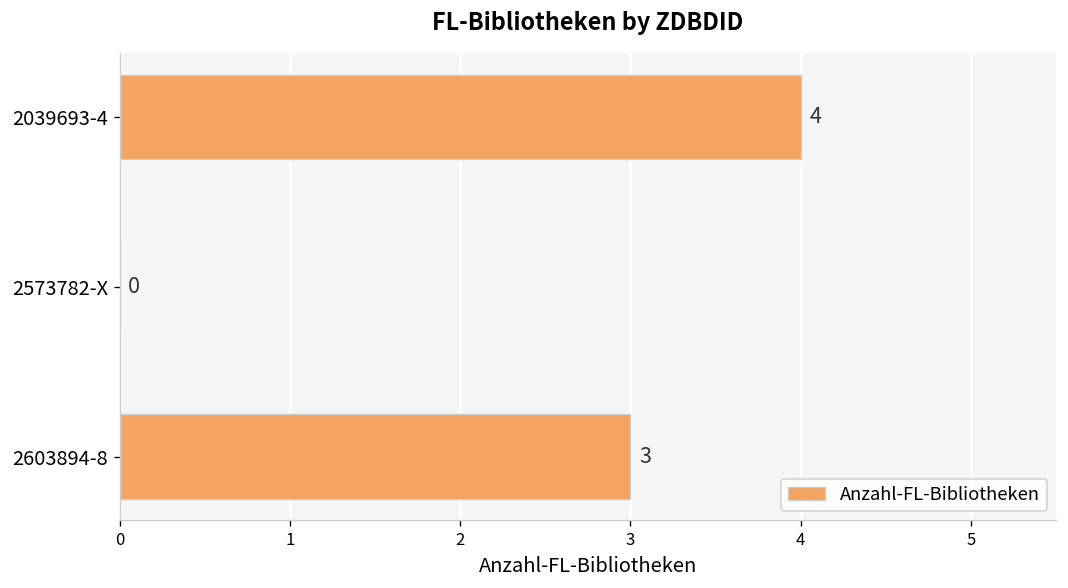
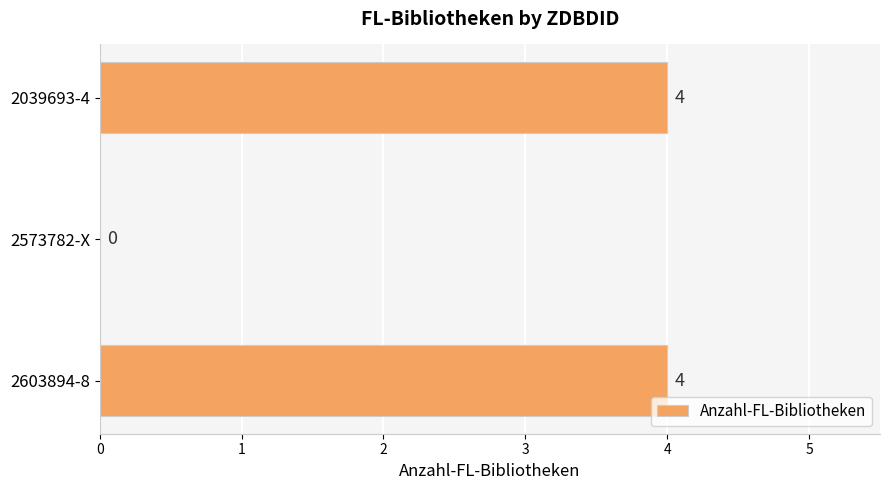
  {
    "2039693-4": 4,
    "2573782-X": 0,
-   "2603894-8": 3
+   "2603894-8": 4
  }
